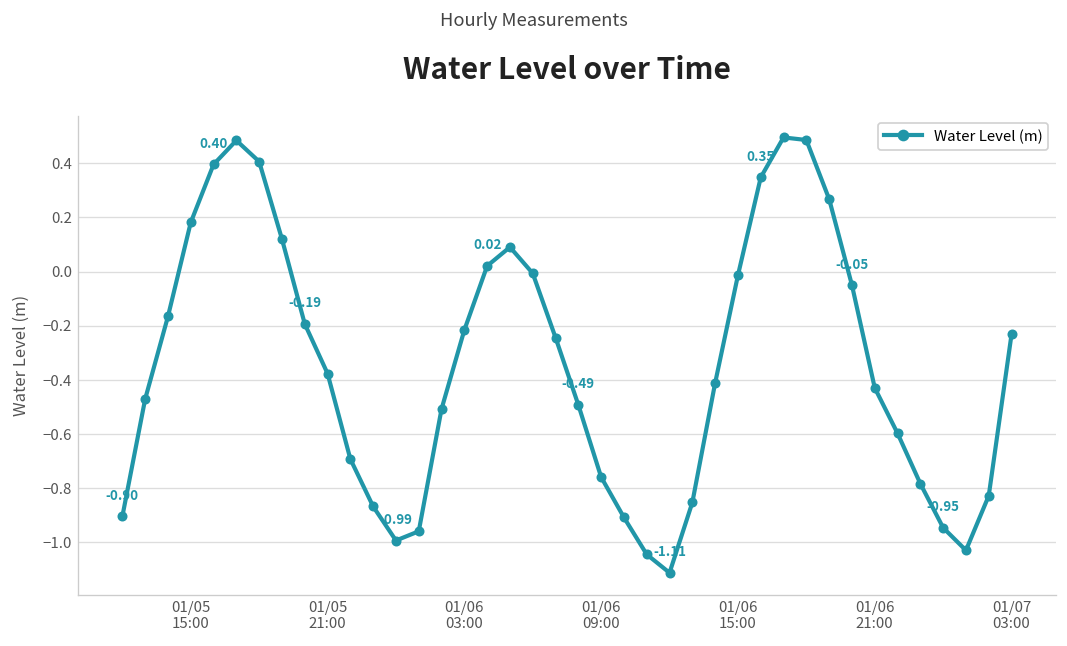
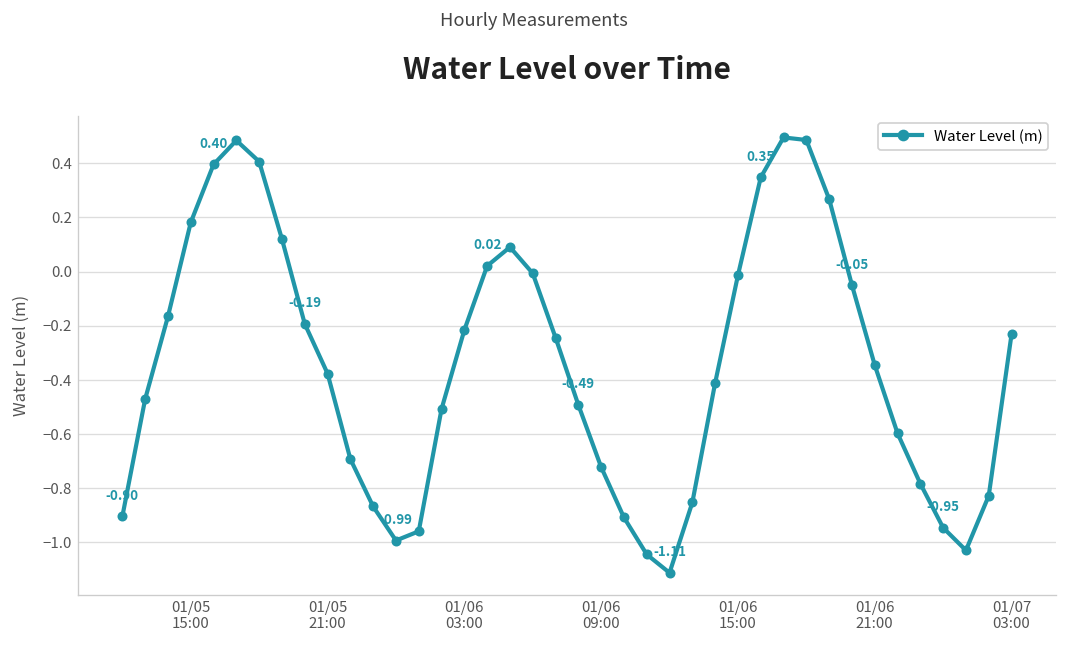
  {
    "01/05 15:00": 0.18,
    "01/05 21:00": -0.38,
    "01/06 03:00": -0.22,
-   "01/06 09:00": -0.76,
+   "01/06 09:00": -0.72,
    "01/06 15:00": -0.01,
-   "01/06 21:00": -0.43,
+   "01/06 21:00": -0.35,
    "01/07 03:00": -0.23
  }
